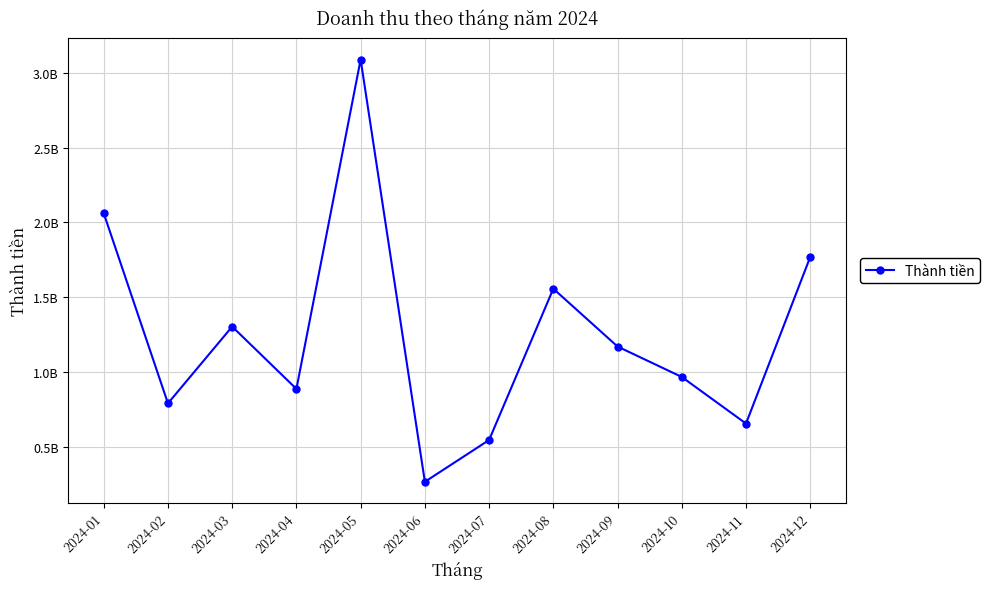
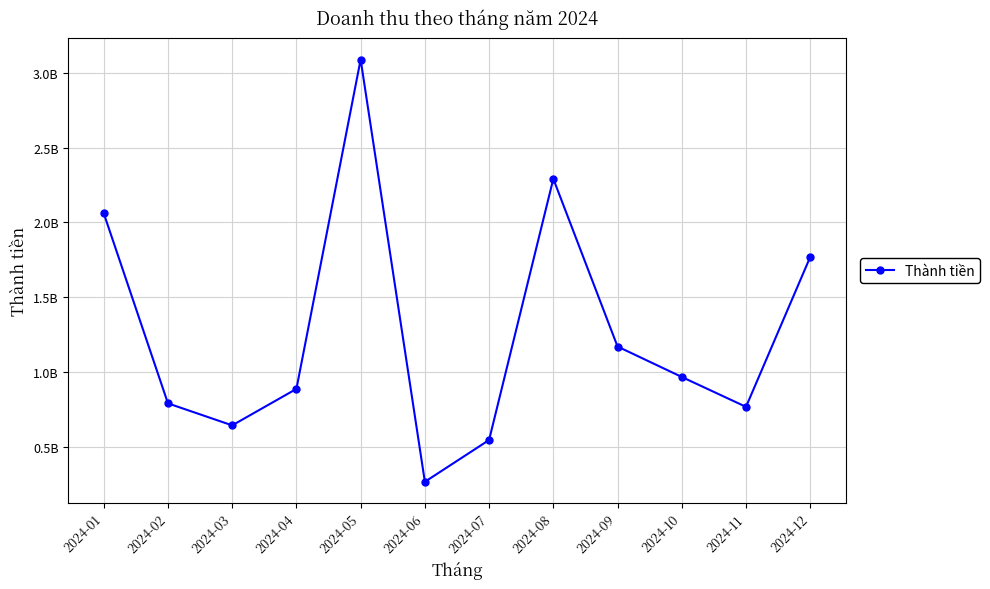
  {
    "2024-01": 2060000000,
    "2024-02": 790000000,
-   "2024-03": 1300000000,
+   "2024-03": 640000000,
    "2024-04": 890000000,
    "2024-05": 3090000000,
    "2024-06": 260000000,
    "2024-07": 540000000,
-   "2024-08": 1560000000,
+   "2024-08": 2290000000,
    "2024-09": 1170000000,
    "2024-10": 970000000,
-   "2024-11": 650000000,
+   "2024-11": 770000000,
    "2024-12": 1770000000
  }
